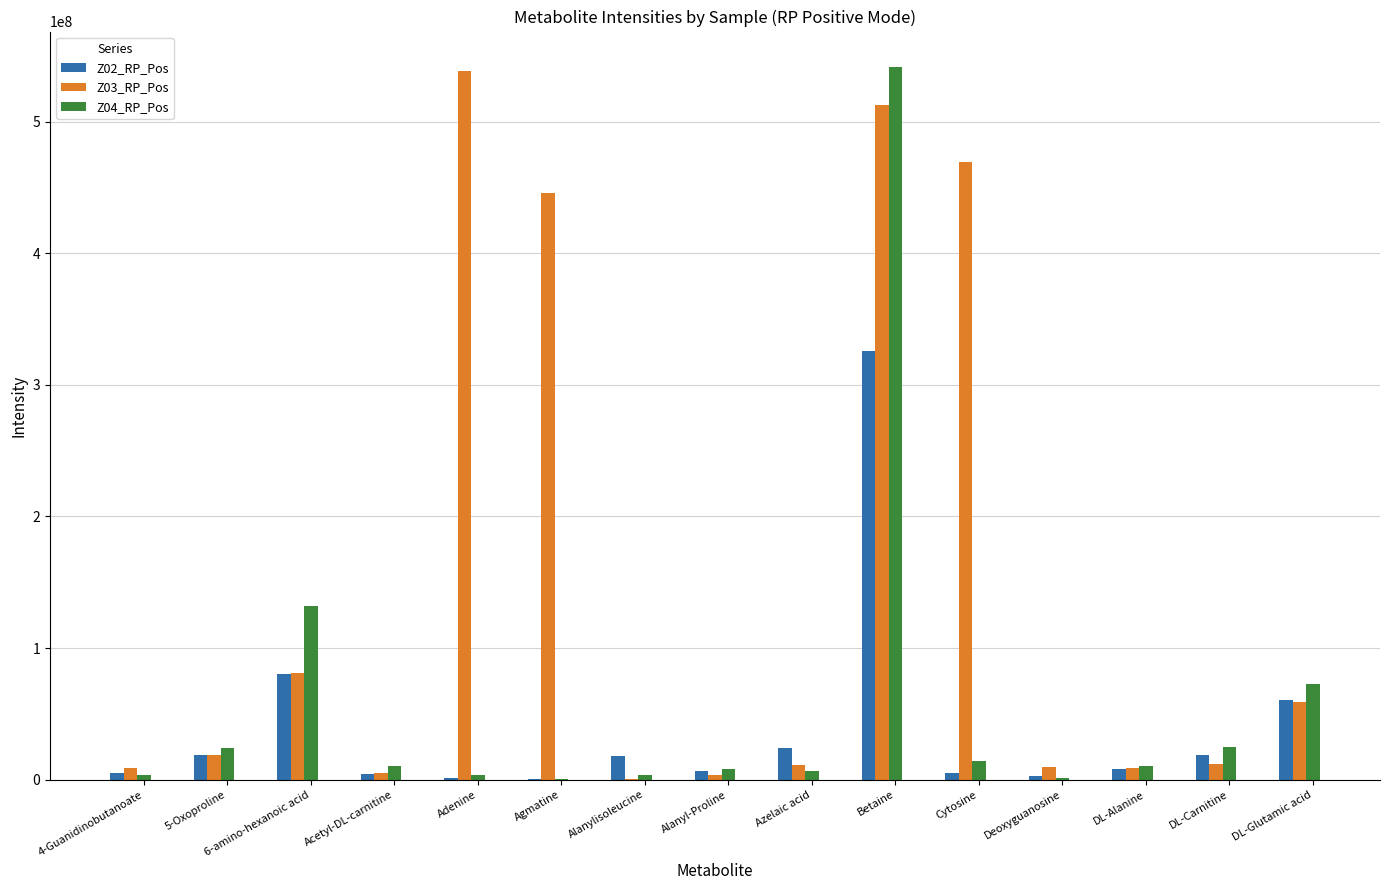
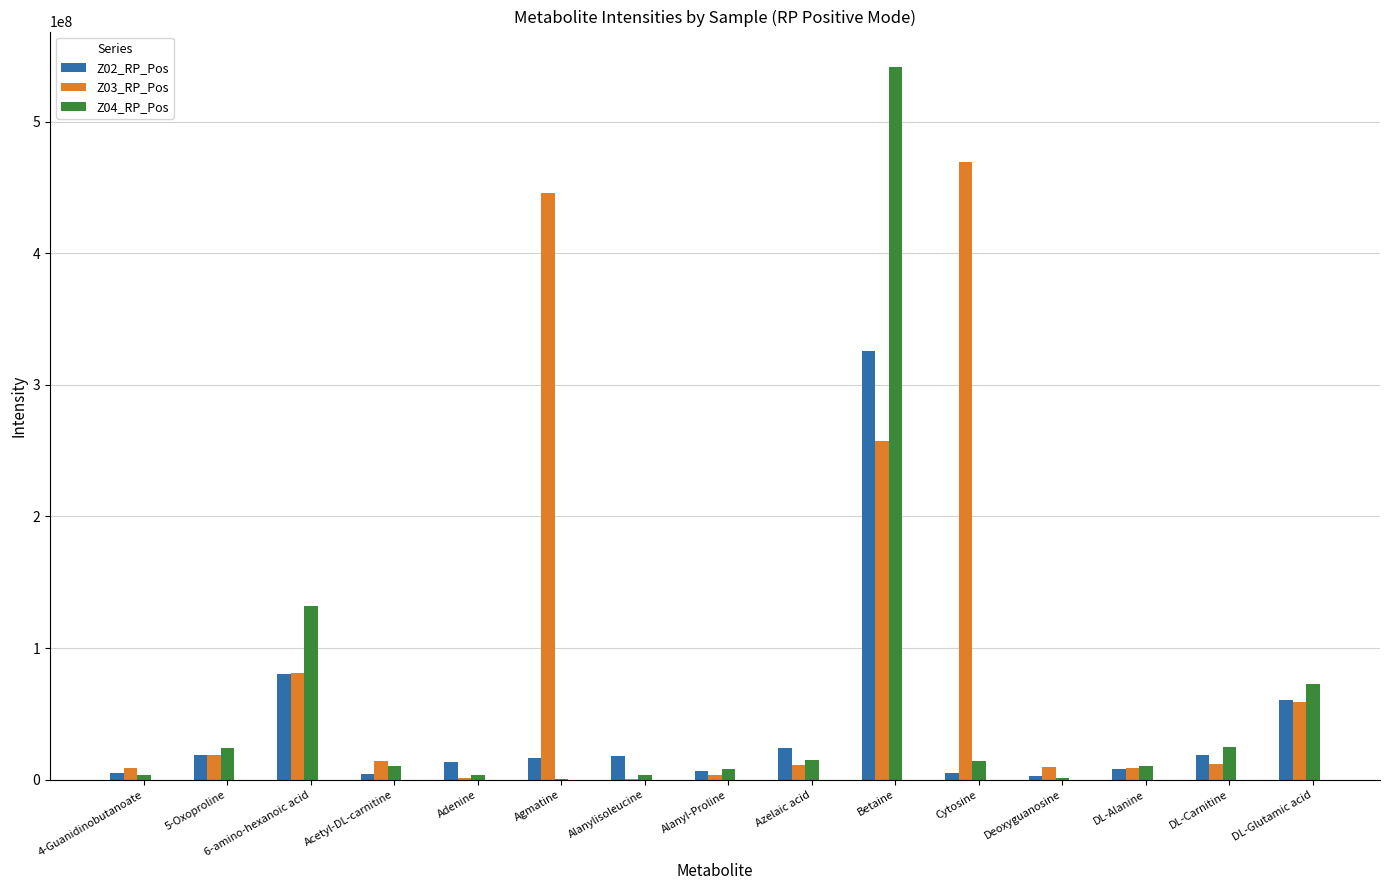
  {
    "Z02_RP_Pos": {
      "4-Guanidinobutanoate": 5000000,
      "5-Oxoproline": 19000000,
      "6-amino-hexanoic acid": 80000000,
      "Acetyl-DL-carnitine": 4000000,
-     "Adenine": 2000000,
-     "Agmatine": 0,
+     "Adenine": 14000000,
+     "Agmatine": 17000000,
      "Alanylisoleucine": 18000000,
      "Alanyl-Proline": 6000000,
      "Azelaic acid": 24000000,
      "Betaine": 326000000,
      "Cytosine": 5000000,
      "Deoxyguanosine": 3000000,
      "DL-Alanine": 8000000,
      "DL-Carnitine": 19000000,
      "DL-Glutamic acid": 61000000
    },
    "Z03_RP_Pos": {
      "4-Guanidinobutanoate": 9000000,
      "5-Oxoproline": 19000000,
      "6-amino-hexanoic acid": 81000000,
-     "Acetyl-DL-carnitine": 5000000,
-     "Adenine": 538000000,
+     "Acetyl-DL-carnitine": 14000000,
+     "Adenine": 1000000,
      "Agmatine": 446000000,
      "Alanyl-Proline": 3000000,
      "Azelaic acid": 11000000,
-     "Betaine": 513000000,
+     "Betaine": 257000000,
      "Cytosine": 469000000,
      "Deoxyguanosine": 10000000,
      "DL-Alanine": 9000000,
      "DL-Carnitine": 12000000,
      "DL-Glutamic acid": 59000000
    },
    "Z04_RP_Pos": {
      "4-Guanidinobutanoate": 3000000,
      "5-Oxoproline": 24000000,
      "6-amino-hexanoic acid": 132000000,
      "Acetyl-DL-carnitine": 10000000,
      "Adenine": 4000000,
      "Alanylisoleucine": 4000000,
      "Alanyl-Proline": 8000000,
-     "Azelaic acid": 7000000,
+     "Azelaic acid": 15000000,
      "Betaine": 541000000,
      "Cytosine": 14000000,
      "DL-Alanine": 11000000,
      "DL-Carnitine": 25000000,
      "DL-Glutamic acid": 72000000
    }
  }
